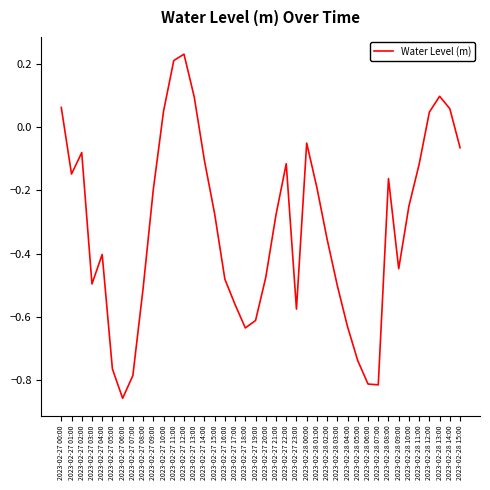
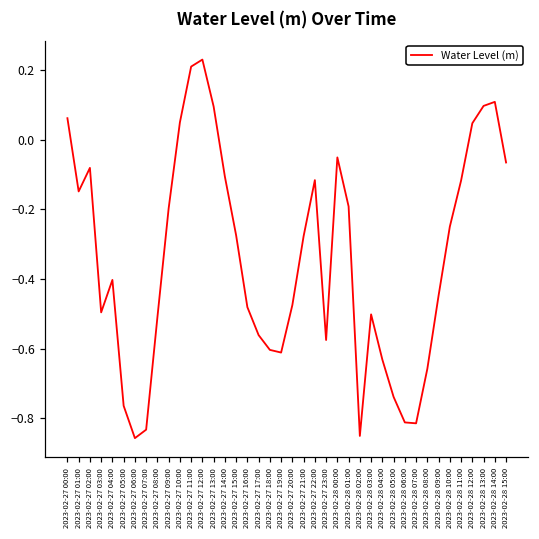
  {
    "2023-02-27 00:00": 0.06,
    "2023-02-27 01:00": -0.15,
    "2023-02-27 02:00": -0.08,
    "2023-02-27 03:00": -0.50,
    "2023-02-27 04:00": -0.40,
    "2023-02-27 05:00": -0.76,
    "2023-02-27 06:00": -0.86,
-   "2023-02-27 07:00": -0.78,
+   "2023-02-27 07:00": -0.83,
    "2023-02-27 08:00": -0.51,
    "2023-02-27 09:00": -0.20,
    "2023-02-27 10:00": 0.05,
    "2023-02-27 11:00": 0.21,
    "2023-02-27 12:00": 0.23,
    "2023-02-27 13:00": 0.10,
    "2023-02-27 14:00": -0.11,
    "2023-02-27 15:00": -0.27,
    "2023-02-27 16:00": -0.48,
    "2023-02-27 17:00": -0.56,
-   "2023-02-27 18:00": -0.63,
+   "2023-02-27 18:00": -0.60,
    "2023-02-27 19:00": -0.61,
    "2023-02-27 20:00": -0.47,
    "2023-02-27 21:00": -0.28,
    "2023-02-27 22:00": -0.12,
    "2023-02-27 23:00": -0.57,
    "2023-02-28 00:00": -0.05,
    "2023-02-28 01:00": -0.19,
-   "2023-02-28 02:00": -0.35,
+   "2023-02-28 02:00": -0.85,
    "2023-02-28 03:00": -0.50,
    "2023-02-28 04:00": -0.63,
    "2023-02-28 05:00": -0.74,
    "2023-02-28 06:00": -0.81,
    "2023-02-28 07:00": -0.81,
-   "2023-02-28 08:00": -0.16,
+   "2023-02-28 08:00": -0.66,
    "2023-02-28 09:00": -0.45,
    "2023-02-28 10:00": -0.25,
    "2023-02-28 11:00": -0.12,
    "2023-02-28 12:00": 0.05,
    "2023-02-28 13:00": 0.10,
-   "2023-02-28 14:00": 0.06,
+   "2023-02-28 14:00": 0.11,
    "2023-02-28 15:00": -0.07
  }
